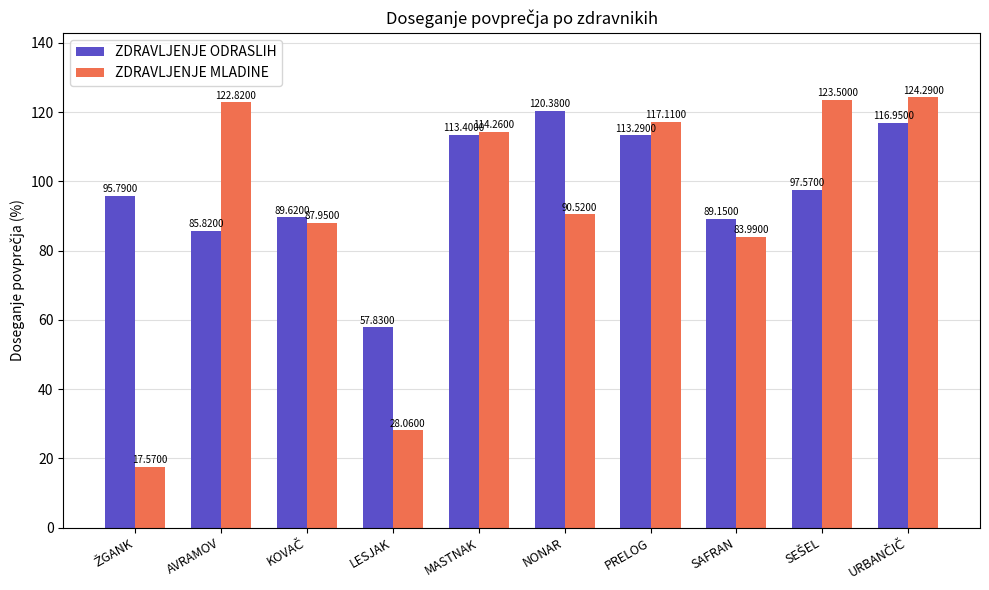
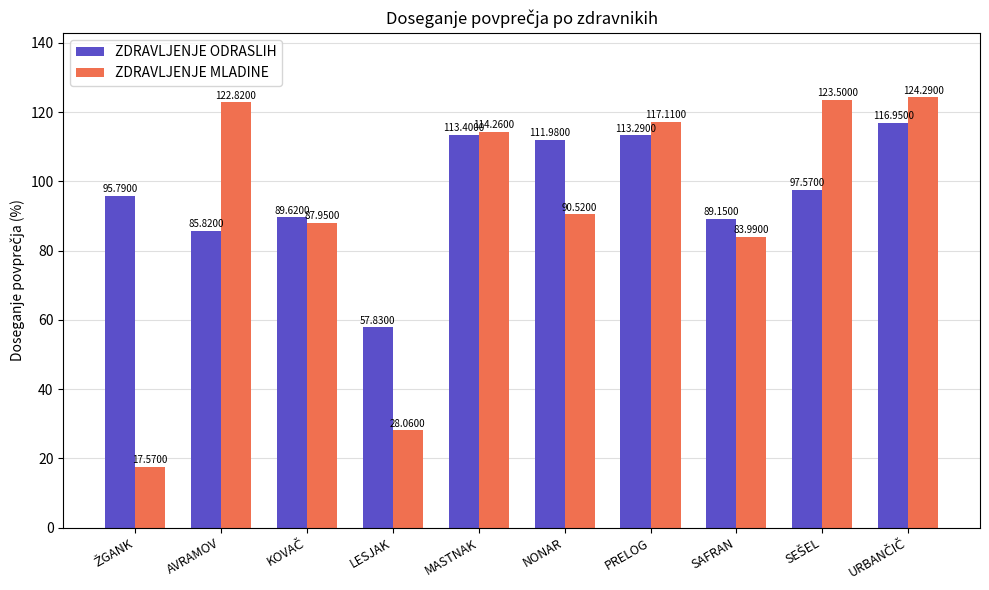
  {
    "ZDRAVLJENJE ODRASLIH": {
      "ŽGANK": 95.7900,
      "AVRAMOV": 85.8200,
      "KOVAČ": 89.6200,
      "LESJAK": 57.8300,
-     "NONAR": 120.3800,
+     "NONAR": 111.9800,
      "PRELOG": 113.2900,
      "SAFRAN": 89.1500,
      "SEŠEL": 97.5700,
      "URBANČIČ": 116.9500
    },
    "ZDRAVLJENJE MLADINE": {
      "ŽGANK": 17.5700,
      "AVRAMOV": 122.8200,
      "KOVAČ": 87.9500,
      "LESJAK": 28.0600,
      "NONAR": 90.5200,
      "PRELOG": 117.1100,
      "SAFRAN": 83.9900,
      "SEŠEL": 123.5000,
      "URBANČIČ": 124.2900
    }
  }
